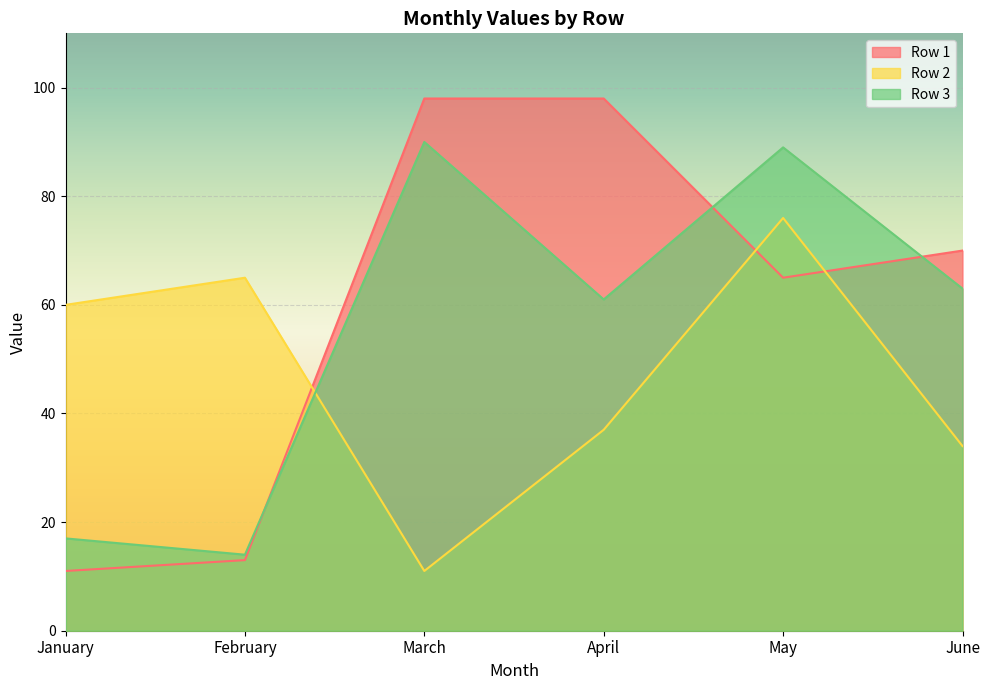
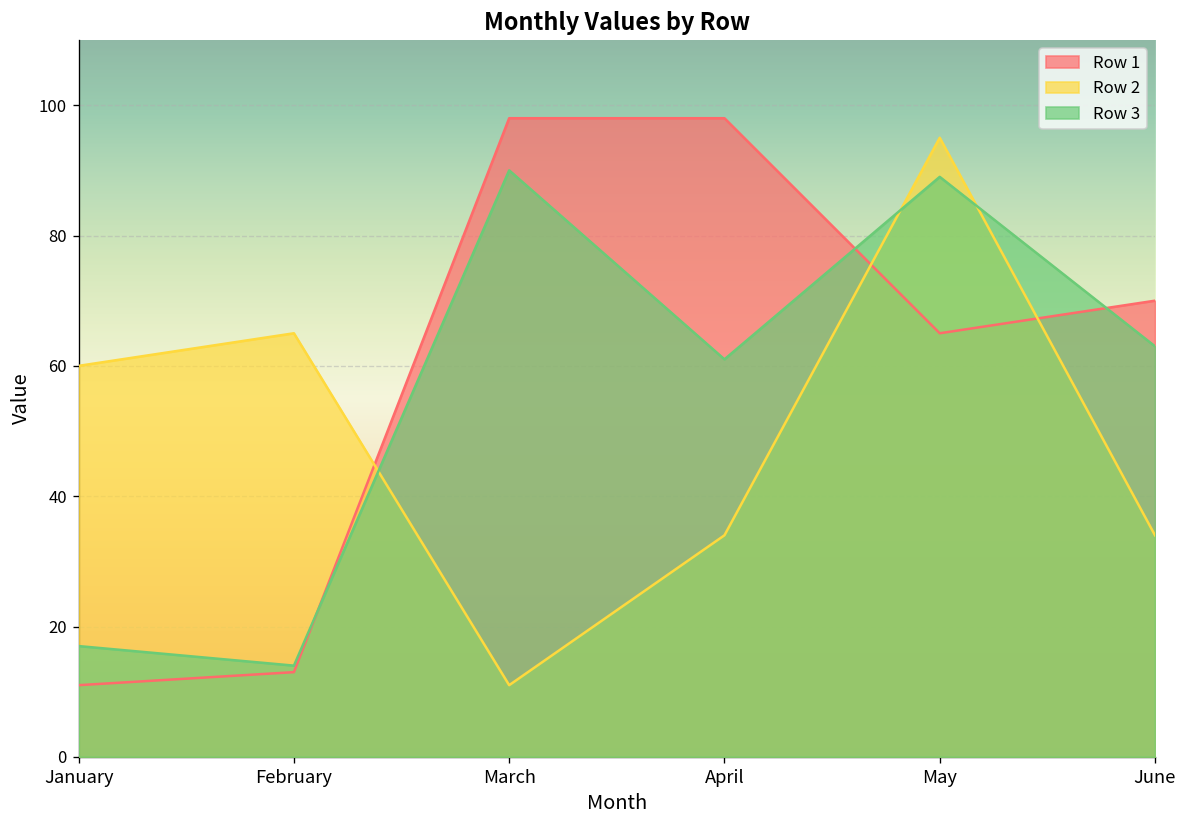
  {
    "Row 1": {
      "January": 11,
      "February": 13,
      "March": 98,
      "April": 98,
      "May": 65,
      "June": 70
    },
    "Row 2": {
      "January": 60,
      "February": 65,
      "March": 11,
-     "April": 37,
-     "May": 76,
+     "April": 34,
+     "May": 95,
      "June": 34
    },
    "Row 3": {
      "January": 17,
      "February": 14,
      "March": 90,
      "April": 61,
      "May": 89,
      "June": 63
    }
  }
